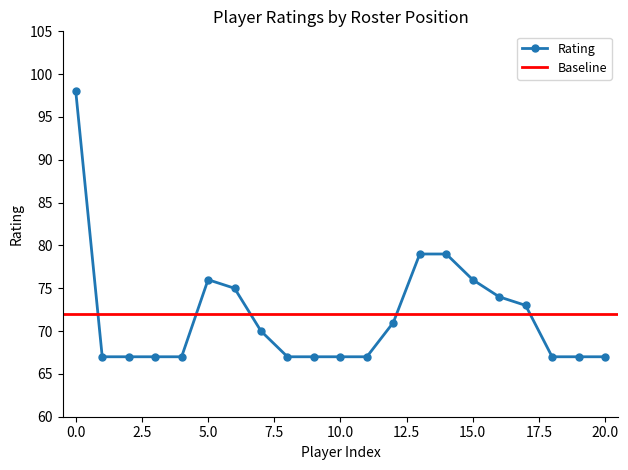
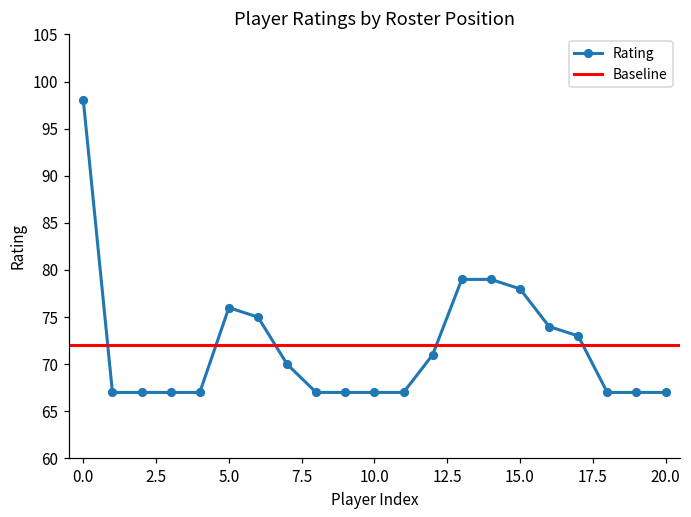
  {
    "0.0": 98,
    "5.0": 76,
    "10.0": 67,
-   "15.0": 76,
+   "15.0": 78,
    "20.0": 67
  }
